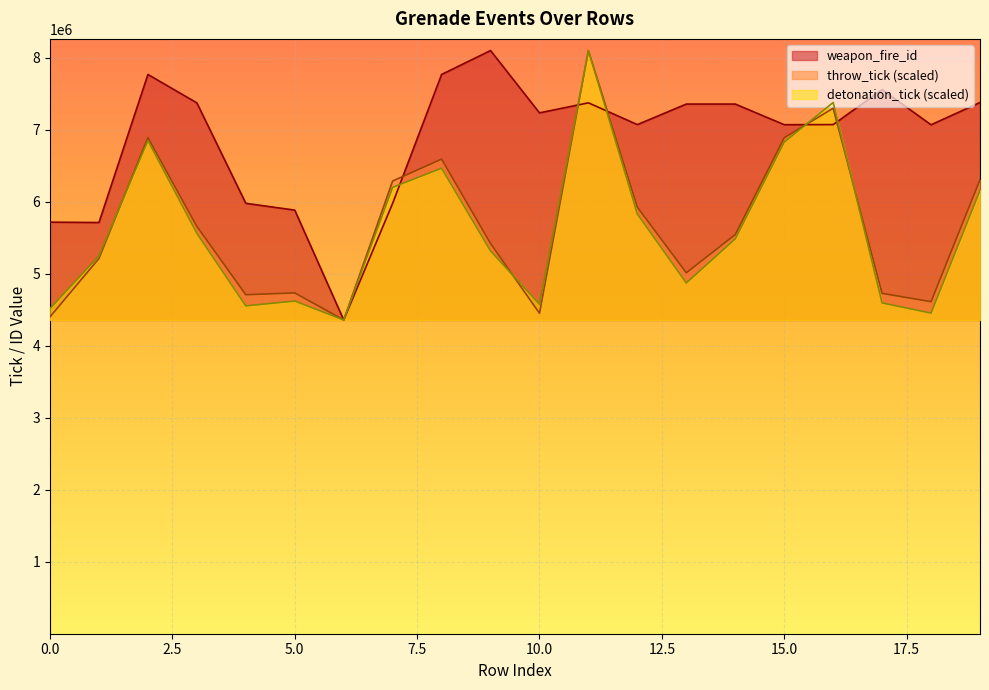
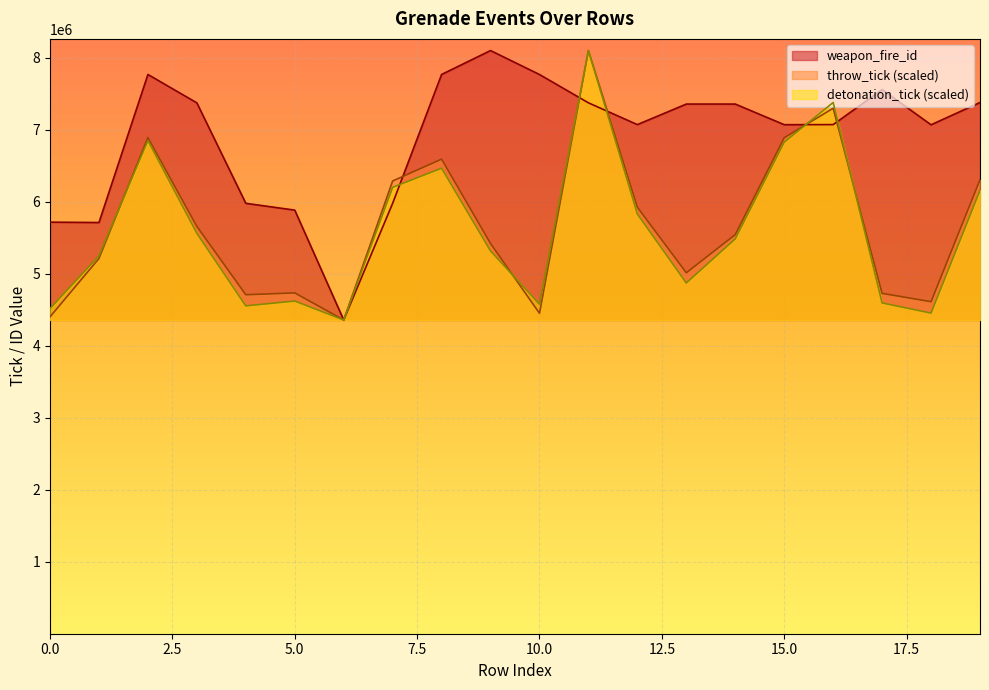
  {
    "weapon_fire_id": {
      "0.0": 5700000,
      "5.0": 5900000,
-     "10.0": 7200000,
+     "10.0": 7800000,
      "15.0": 7100000
    },
    "throw_tick (scaled)": {
      "0.0": 4400000,
      "5.0": 4700000,
      "10.0": 4500000,
      "15.0": 6900000
    },
    "detonation_tick (scaled)": {
      "0.0": 4500000,
      "5.0": 4600000,
      "10.0": 4600000,
      "15.0": 6800000
    }
  }
